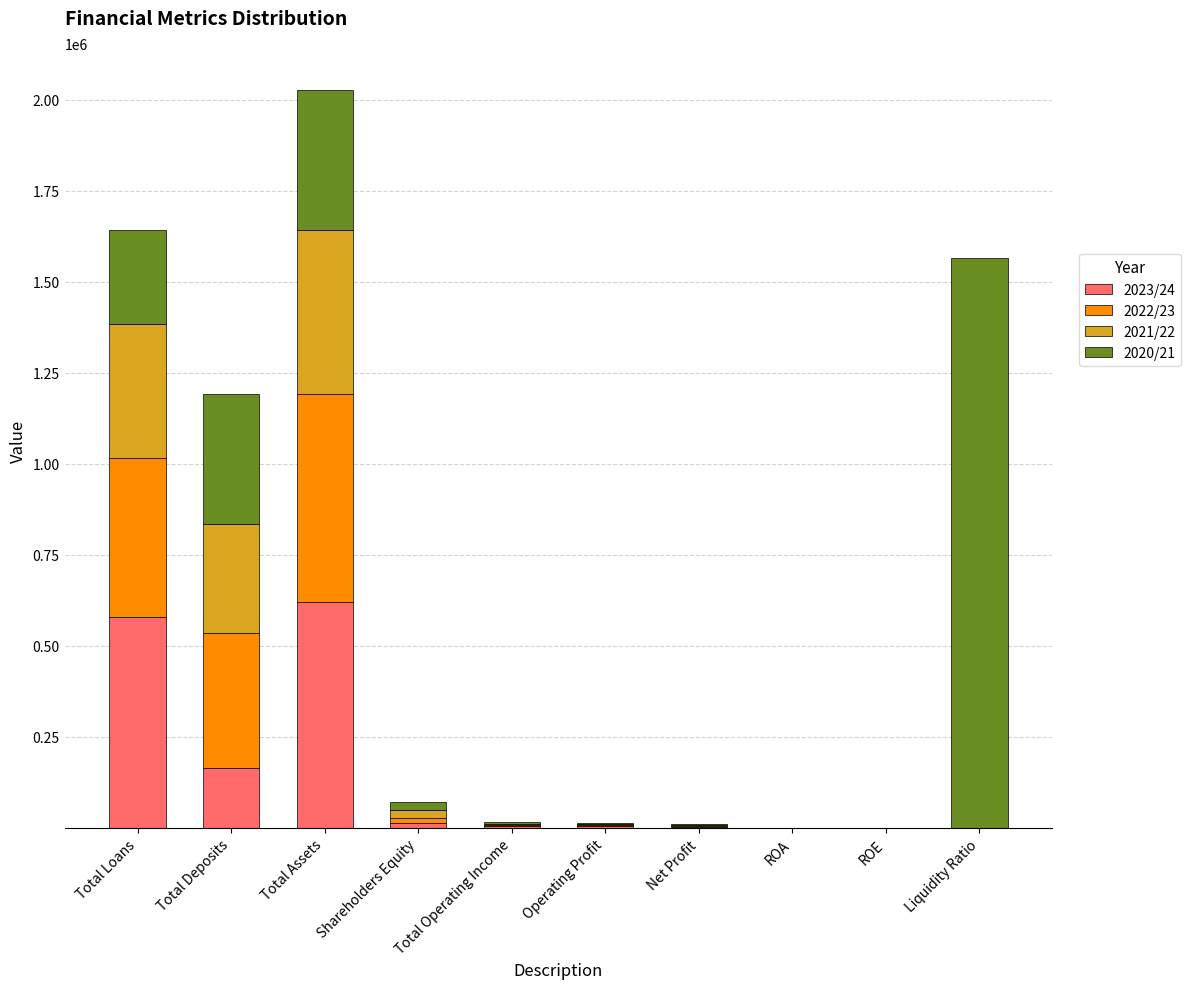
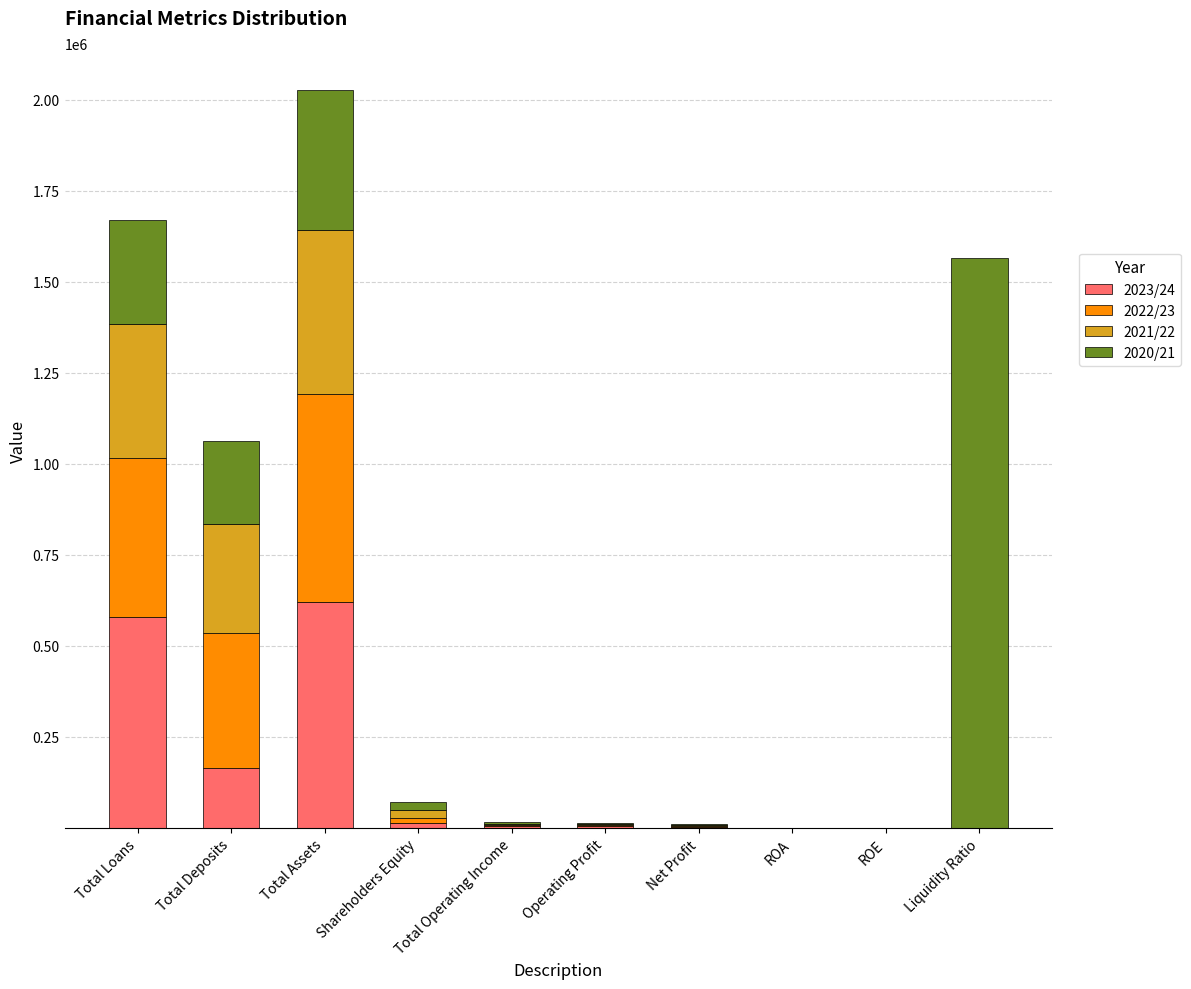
  {
    "2023/24": {
      "Total Loans": 580000,
      "Total Deposits": 160000,
      "Total Assets": 620000,
      "Shareholders Equity": 10000
    },
    "2020/21": {
-     "Total Loans": 260000,
-     "Total Deposits": 360000,
+     "Total Loans": 290000,
+     "Total Deposits": 230000,
      "Total Assets": 390000,
      "Shareholders Equity": 20000,
      "Liquidity Ratio": 1570000
    }
  }
